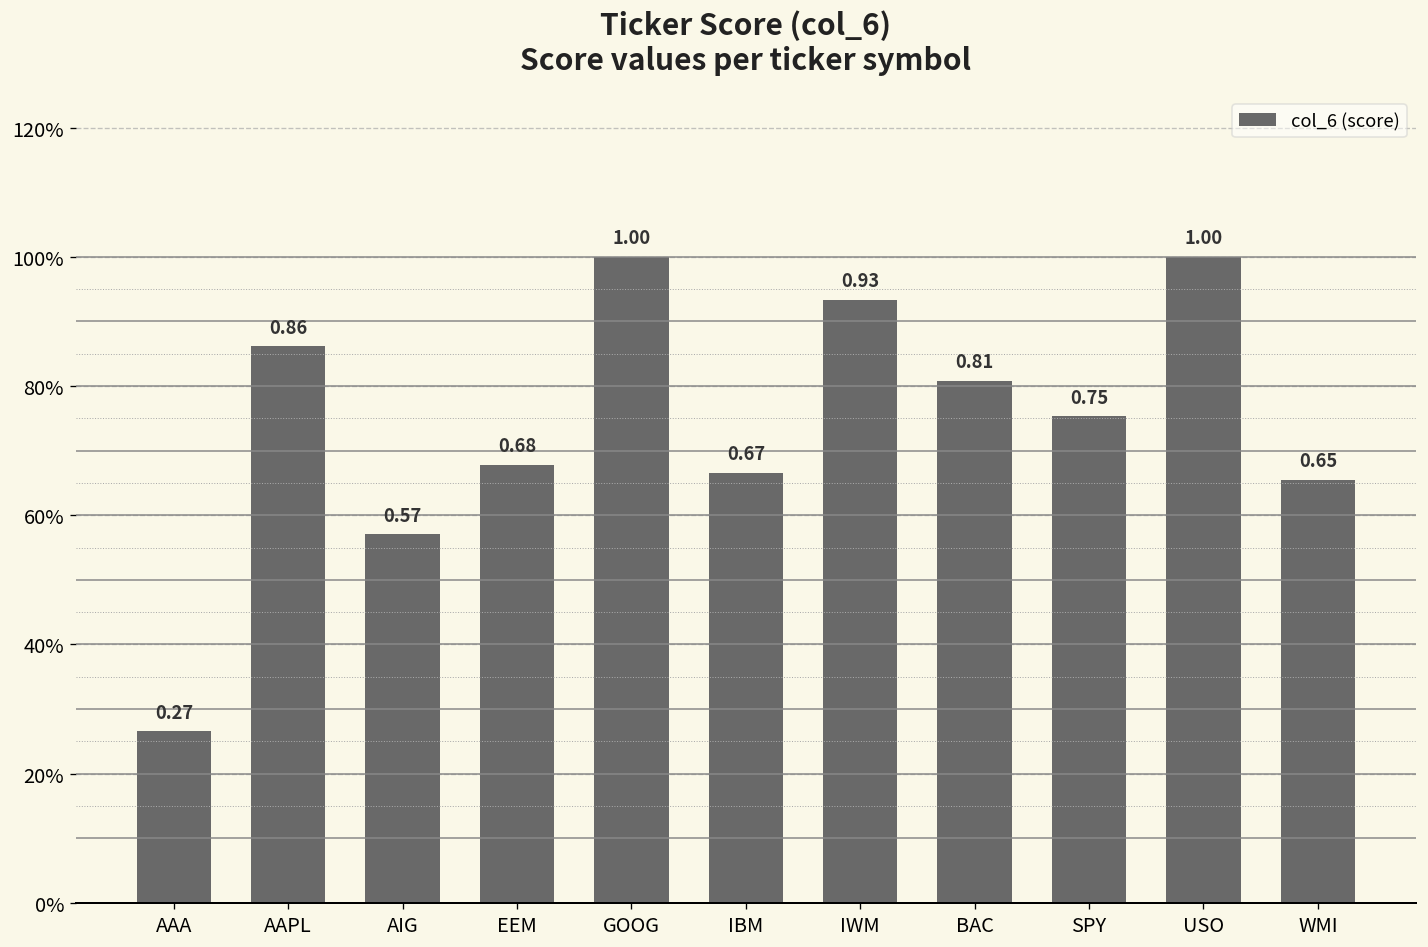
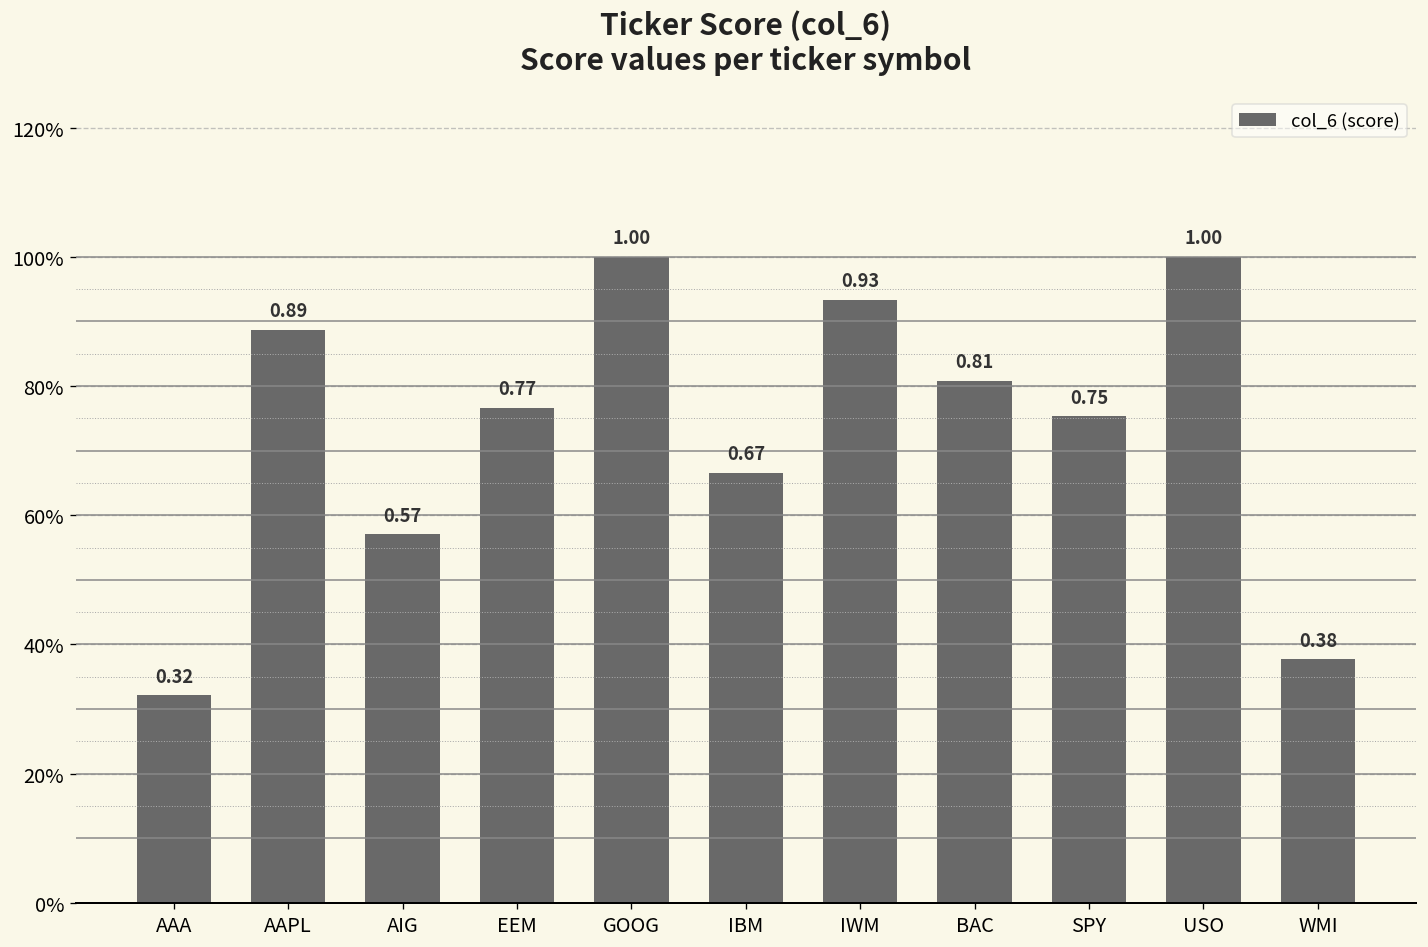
  {
-   "AAA": 0.27,
-   "AAPL": 0.86,
+   "AAA": 0.32,
+   "AAPL": 0.89,
    "AIG": 0.57,
-   "EEM": 0.68,
+   "EEM": 0.77,
    "GOOG": 1.00,
    "IBM": 0.67,
    "IWM": 0.93,
    "BAC": 0.81,
    "SPY": 0.75,
    "USO": 1.00,
-   "WMI": 0.65
+   "WMI": 0.38
  }
